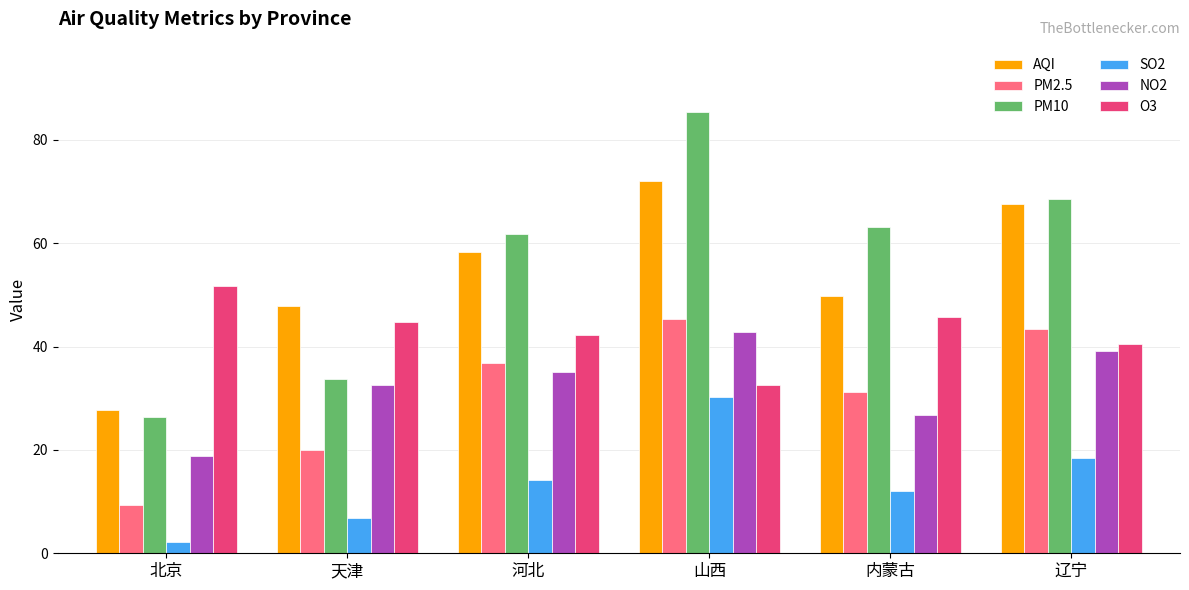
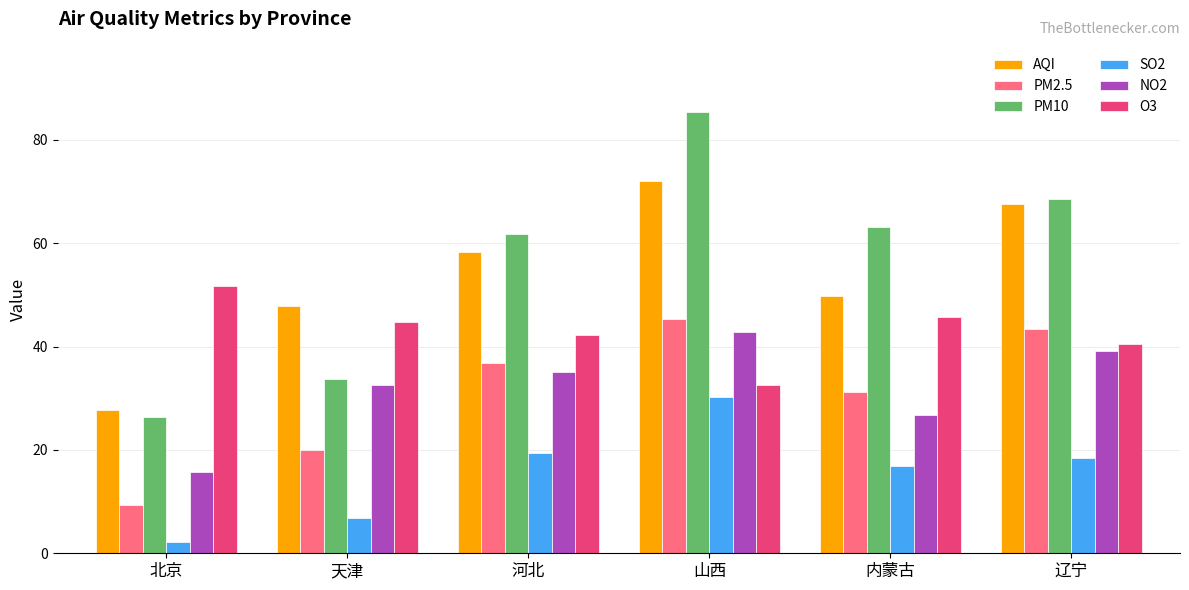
  {
    "AQI": {
      "北京": 28,
      "天津": 48,
      "河北": 58,
      "山西": 72,
      "内蒙古": 50,
      "辽宁": 68
    },
    "PM10": {
      "北京": 26,
      "天津": 34,
      "河北": 62,
      "山西": 85,
      "内蒙古": 63,
      "辽宁": 69
    },
    "SO2": {
      "北京": 2,
      "天津": 7,
-     "河北": 14,
+     "河北": 19,
      "山西": 30,
-     "内蒙古": 12,
+     "内蒙古": 17,
      "辽宁": 18
    },
    "NO2": {
-     "北京": 19,
+     "北京": 16,
      "天津": 33,
      "河北": 35,
      "山西": 43,
      "内蒙古": 27,
      "辽宁": 39
    }
  }
